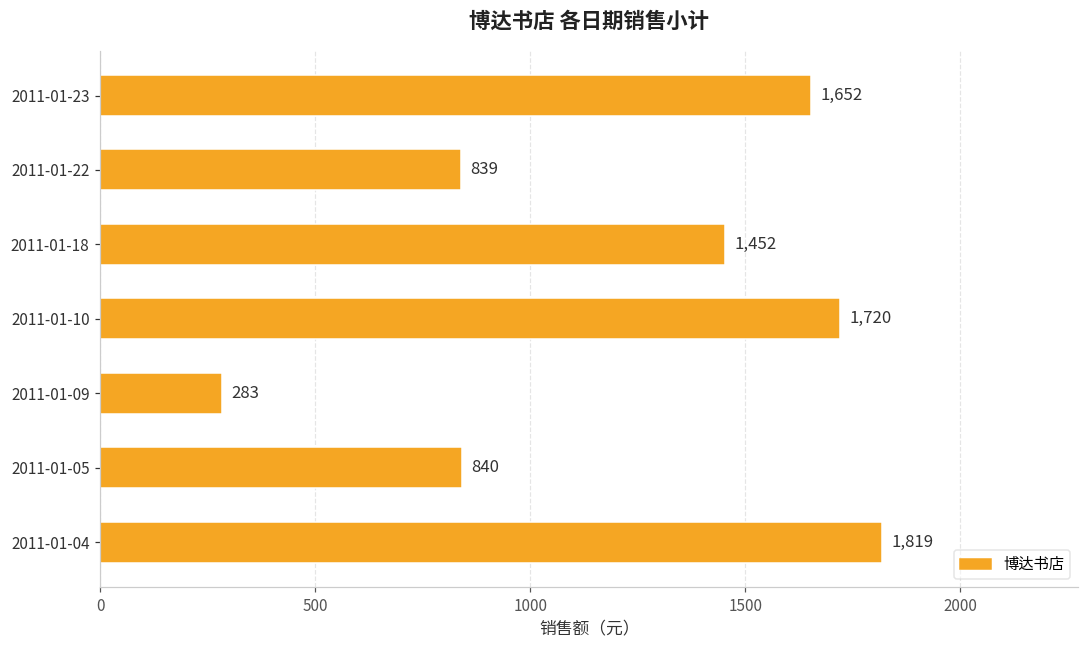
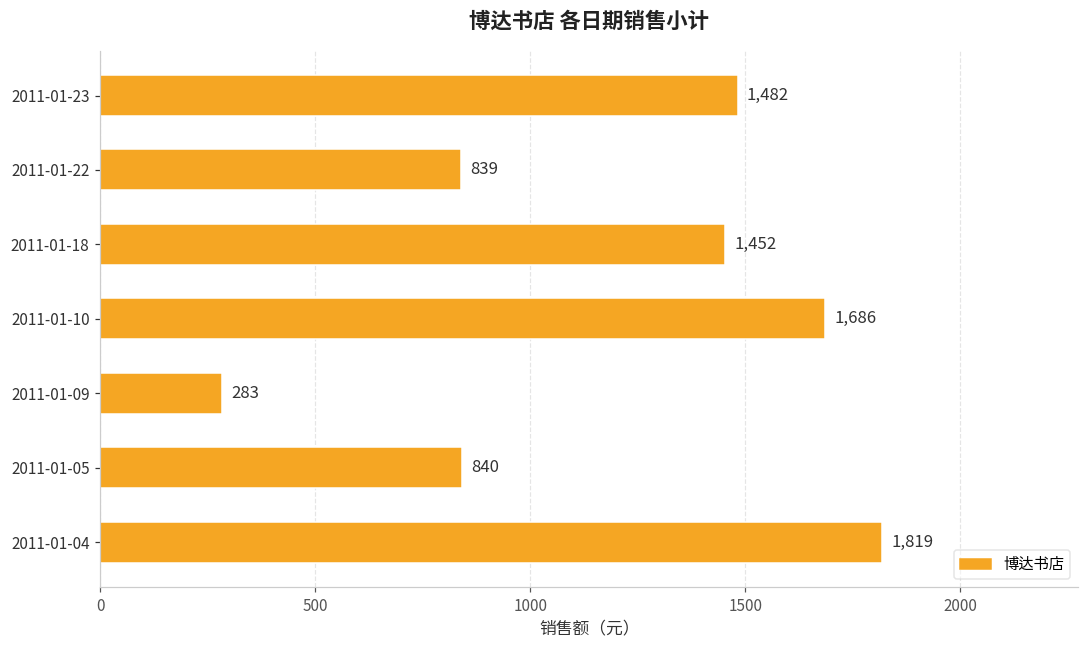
  {
-   "2011-01-23": "1,652",
+   "2011-01-23": "1,482",
    "2011-01-22": "839",
    "2011-01-18": "1,452",
-   "2011-01-10": "1,720",
+   "2011-01-10": "1,686",
    "2011-01-09": "283",
    "2011-01-05": "840",
    "2011-01-04": "1,819"
  }
